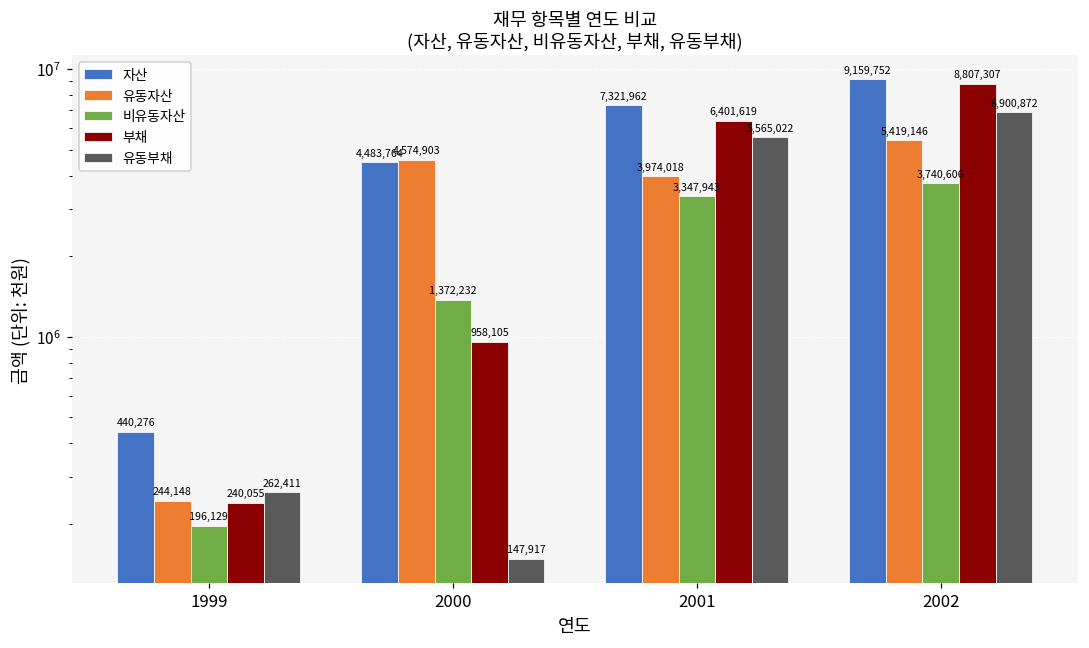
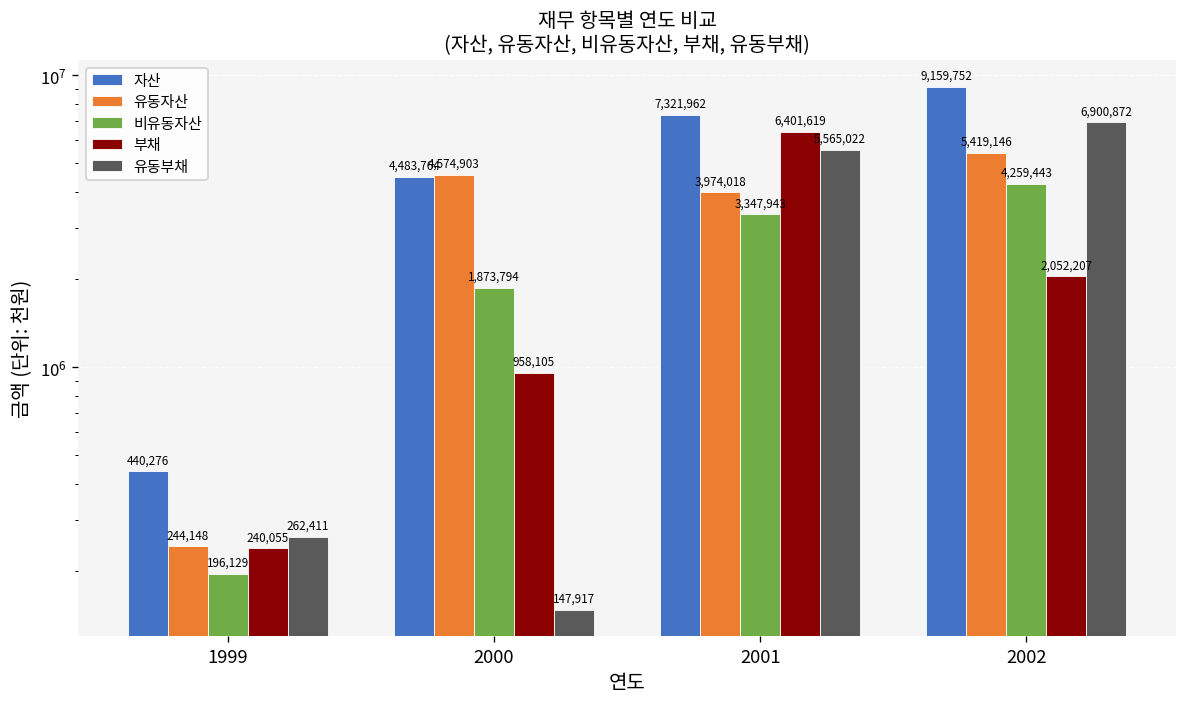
  {
    "자산": {
      "1999": "440,276",
      "2001": "7,321,962",
      "2002": "9,159,752"
    },
    "유동자산": {
      "1999": "244,148",
      "2001": "3,974,018",
      "2002": "5,419,146"
    },
    "비유동자산": {
      "1999": "196,129",
-     "2000": "1,372,232",
+     "2000": "1,873,794",
      "2001": "3,347,943",
-     "2002": "3,740,606"
+     "2002": "4,259,443"
    },
    "부채": {
      "1999": "240,055",
      "2000": "958,105",
      "2001": "6,401,619",
-     "2002": "8,807,307"
+     "2002": "2,052,207"
    },
    "유동부채": {
      "1999": "262,411",
      "2000": "147,917",
      "2001": "5,565,022",
      "2002": "6,900,872"
    }
  }
